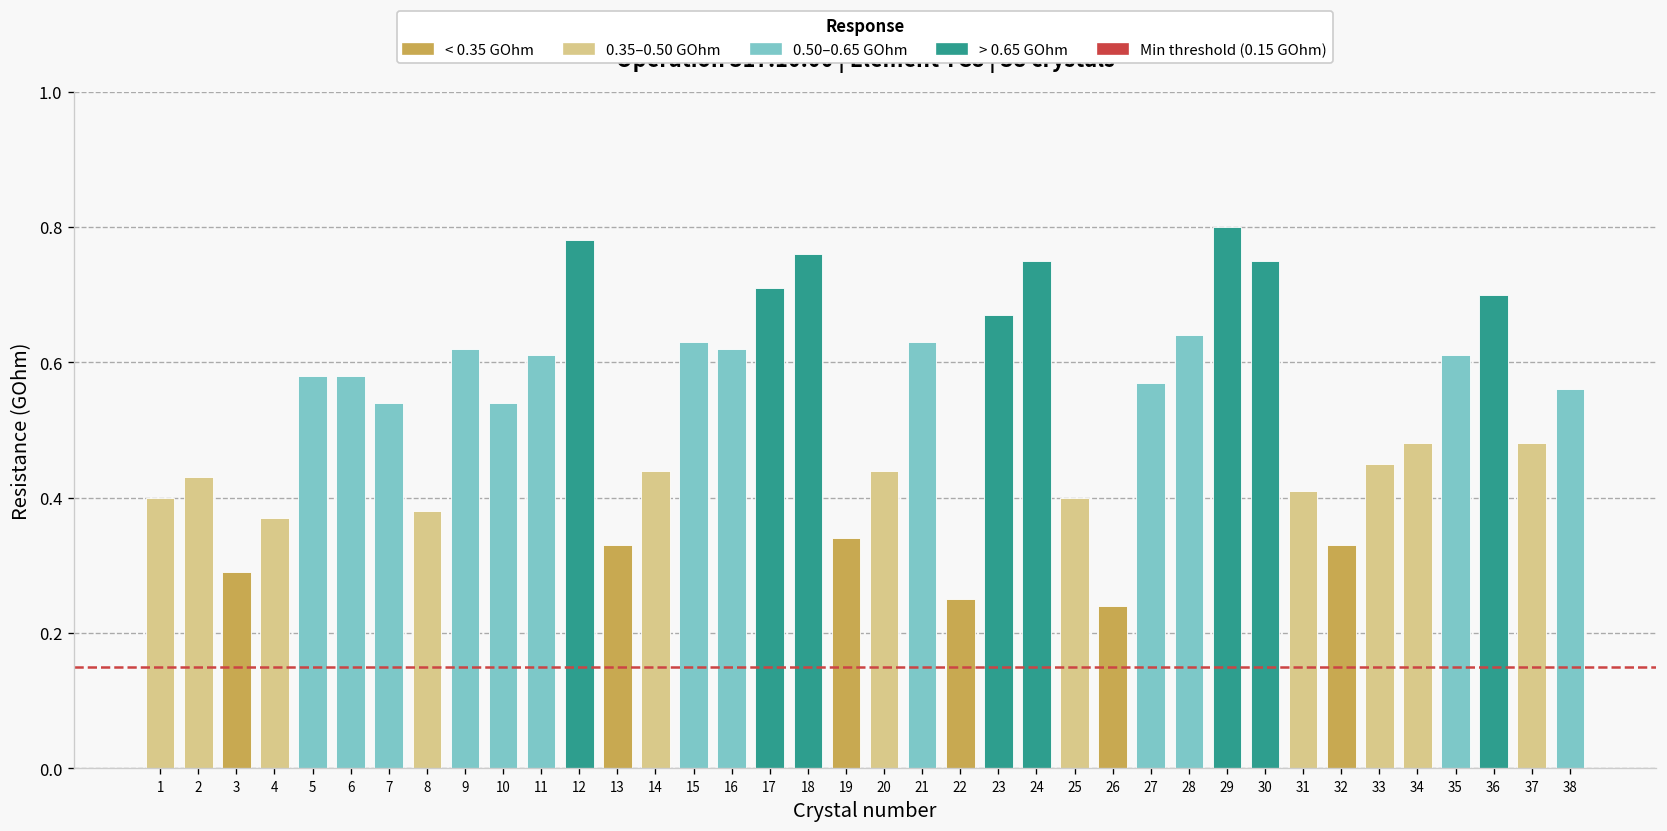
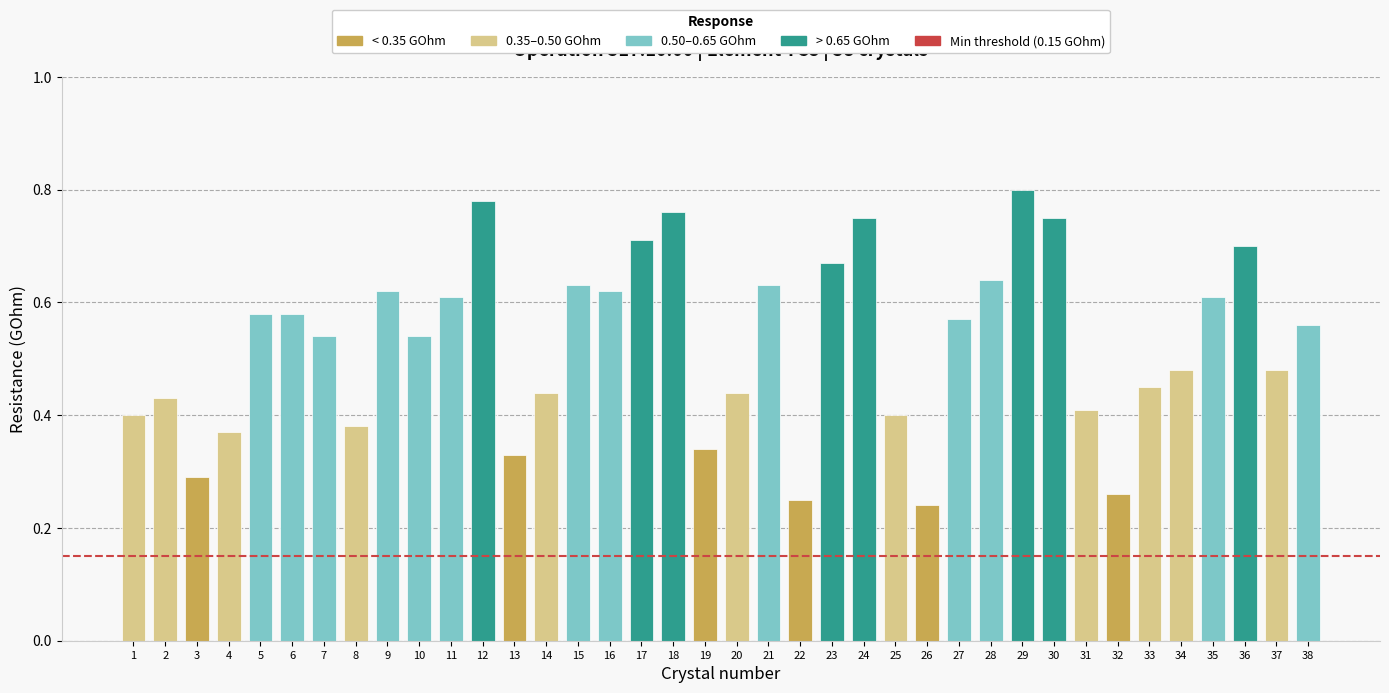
  {
    "1": 0.40,
    "2": 0.43,
    "3": 0.29,
    "4": 0.37,
    "5": 0.58,
    "6": 0.58,
    "7": 0.54,
    "8": 0.38,
    "9": 0.62,
    "10": 0.54,
    "11": 0.61,
    "12": 0.78,
    "13": 0.33,
    "14": 0.44,
    "15": 0.63,
    "16": 0.62,
    "17": 0.71,
    "18": 0.76,
    "19": 0.34,
    "20": 0.44,
    "21": 0.63,
    "22": 0.25,
    "23": 0.67,
    "24": 0.75,
    "25": 0.40,
    "26": 0.24,
    "27": 0.57,
    "28": 0.64,
    "29": 0.80,
    "30": 0.75,
    "31": 0.41,
-   "32": 0.33,
+   "32": 0.26,
    "33": 0.45,
    "34": 0.48,
    "35": 0.61,
    "36": 0.70,
    "37": 0.48,
    "38": 0.56
  }
